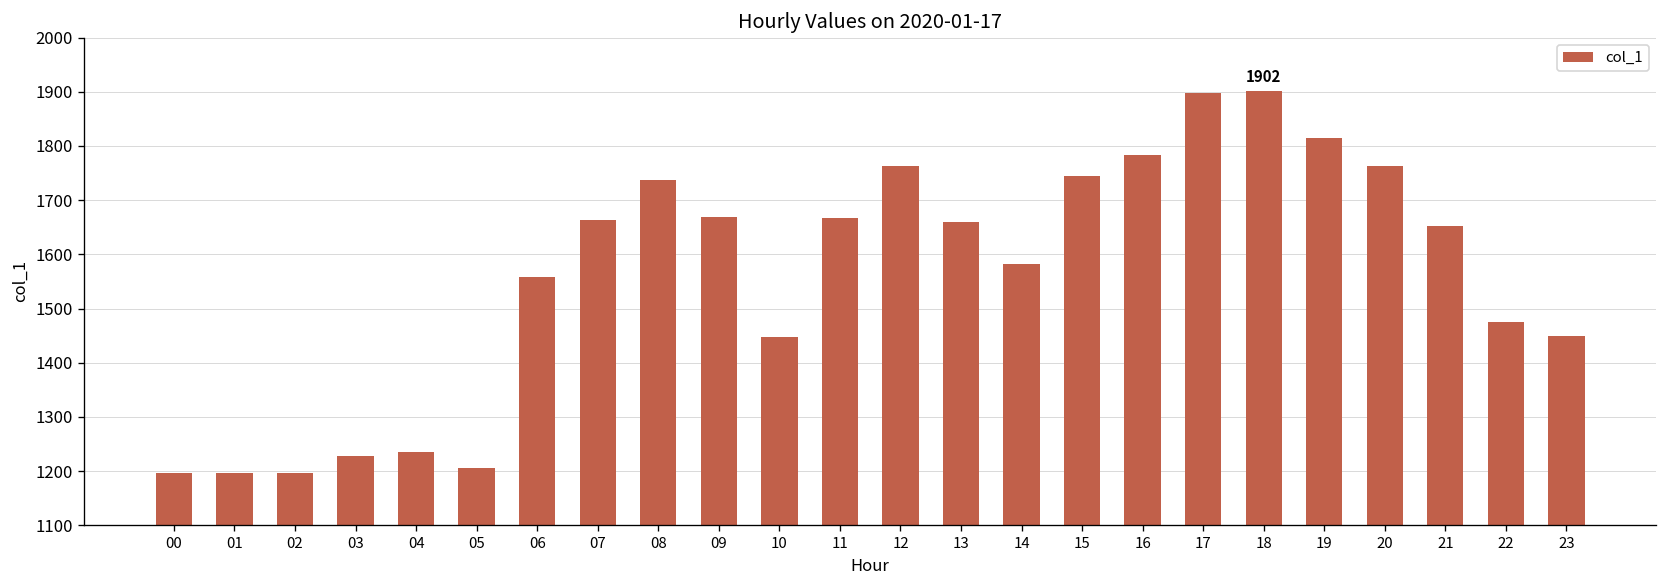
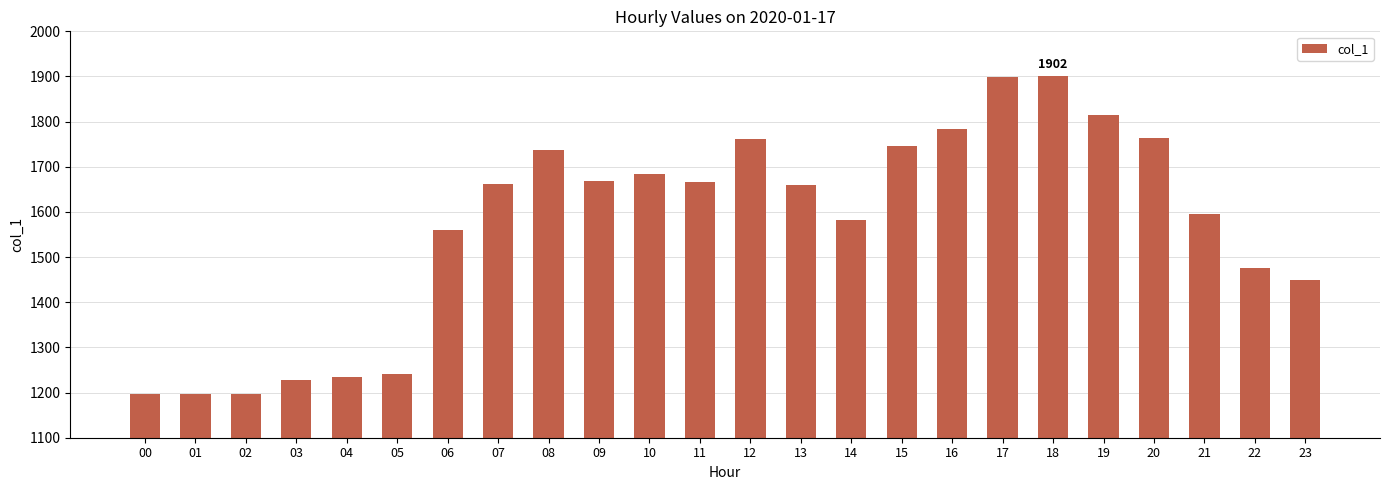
  {
    "00": 1200,
    "01": 1200,
    "02": 1200,
    "03": 1230,
    "04": 1240,
-   "05": 1210,
+   "05": 1240,
    "06": 1560,
    "07": 1660,
    "08": 1740,
    "09": 1670,
-   "10": 1450,
+   "10": 1680,
    "11": 1670,
    "12": 1760,
    "13": 1660,
    "14": 1580,
    "15": 1750,
    "16": 1780,
    "17": 1900,
    "19": 1820,
    "20": 1760,
-   "21": 1650,
+   "21": 1600,
    "22": 1480,
    "23": 1450
  }
